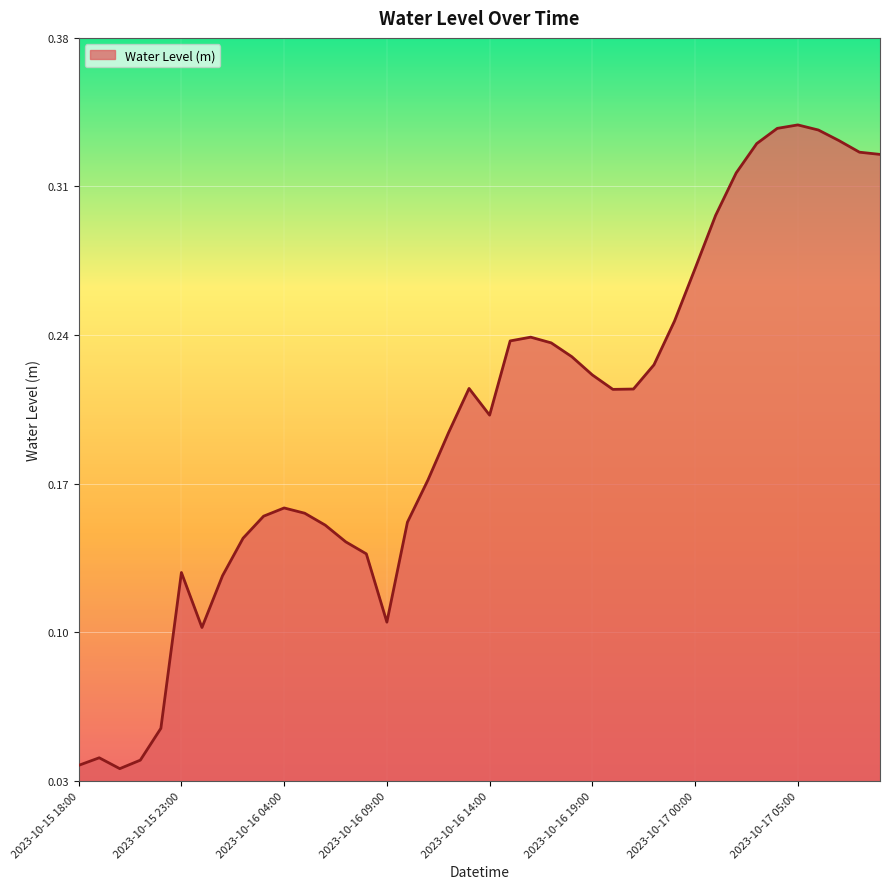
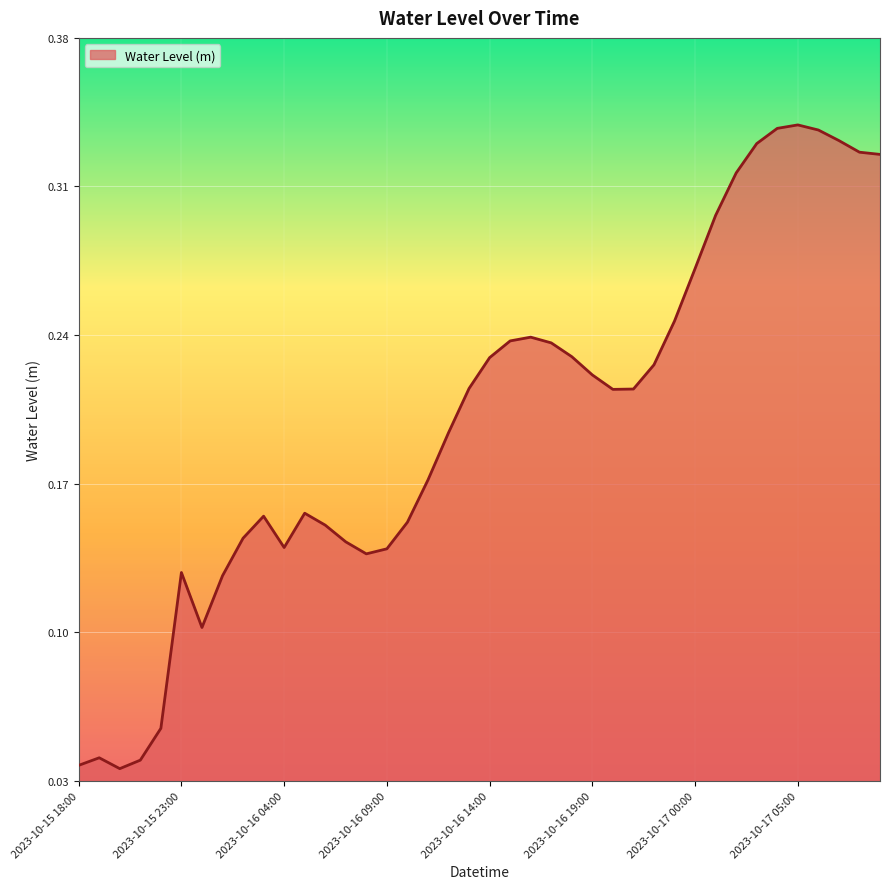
  {
    "2023-10-15 18:00": 0.040,
    "2023-10-15 23:00": 0.130,
-   "2023-10-16 04:00": 0.160,
-   "2023-10-16 09:00": 0.107,
-   "2023-10-16 14:00": 0.204,
+   "2023-10-16 04:00": 0.142,
+   "2023-10-16 09:00": 0.141,
+   "2023-10-16 14:00": 0.231,
    "2023-10-16 19:00": 0.223,
    "2023-10-17 00:00": 0.272,
    "2023-10-17 05:00": 0.340
  }
